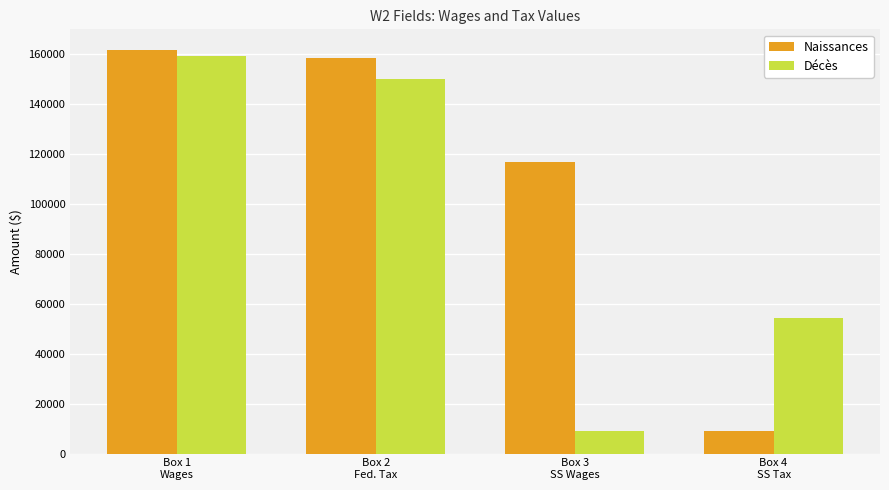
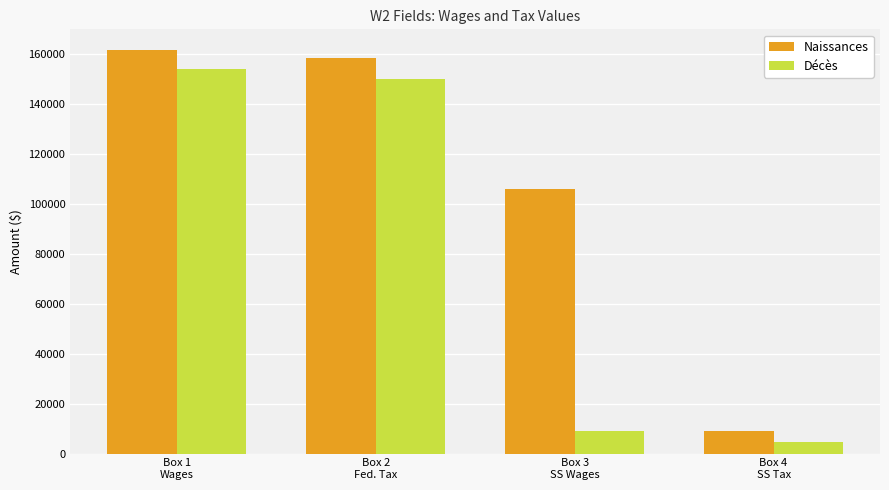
  {
    "Naissances": {
      "Box 1 Wages": 162000,
      "Box 2 Fed. Tax": 158000,
-     "Box 3 SS Wages": 117000,
+     "Box 3 SS Wages": 106000,
      "Box 4 SS Tax": 9000
    },
    "Décès": {
-     "Box 1 Wages": 159000,
+     "Box 1 Wages": 154000,
      "Box 2 Fed. Tax": 150000,
      "Box 3 SS Wages": 9000,
-     "Box 4 SS Tax": 54000
+     "Box 4 SS Tax": 4000
    }
  }
